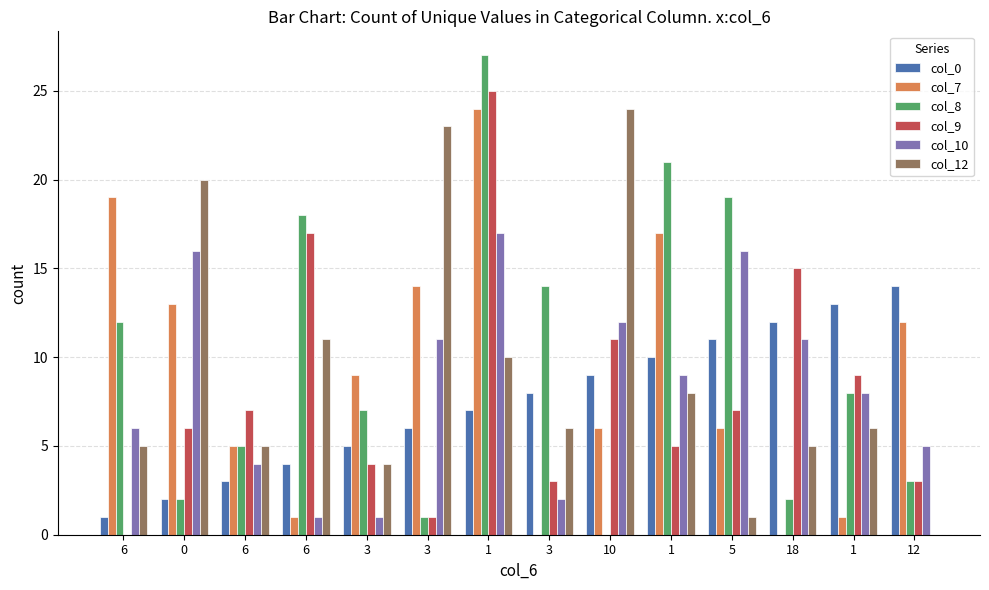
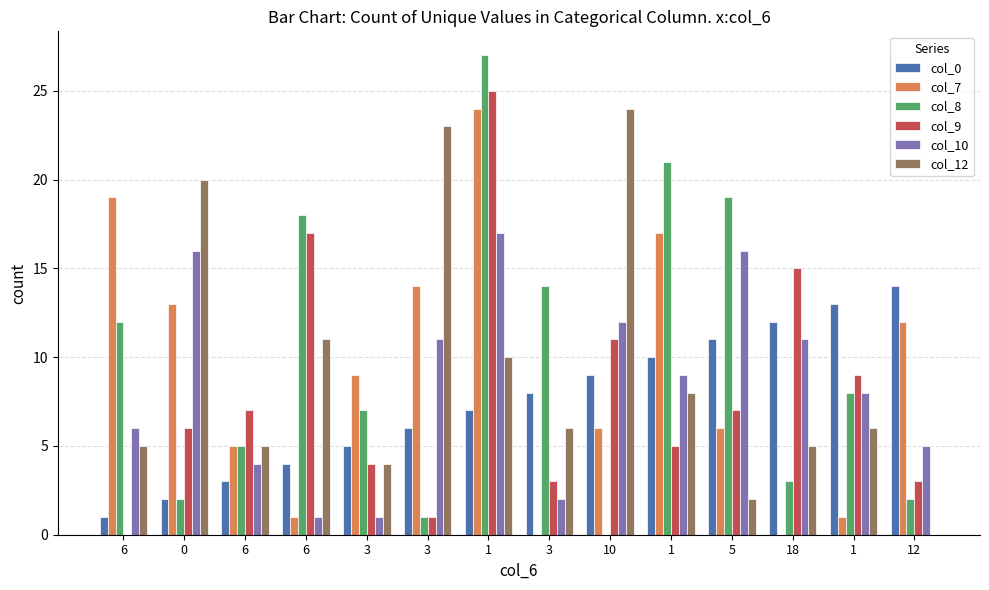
  {
    "col_8": {
      "0": 2,
      "10": 0,
      "5": 19,
-     "18": 2,
-     "12": 3
+     "18": 3,
+     "12": 2
    },
    "col_12": {
      "0": 20,
      "10": 24,
-     "5": 1,
+     "5": 2,
      "18": 5,
      "12": 0
    }
  }
